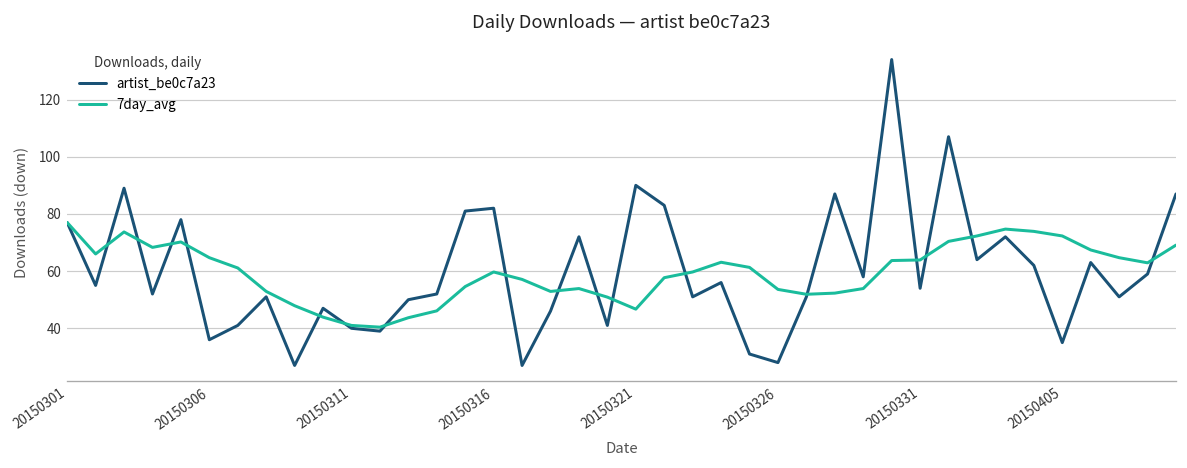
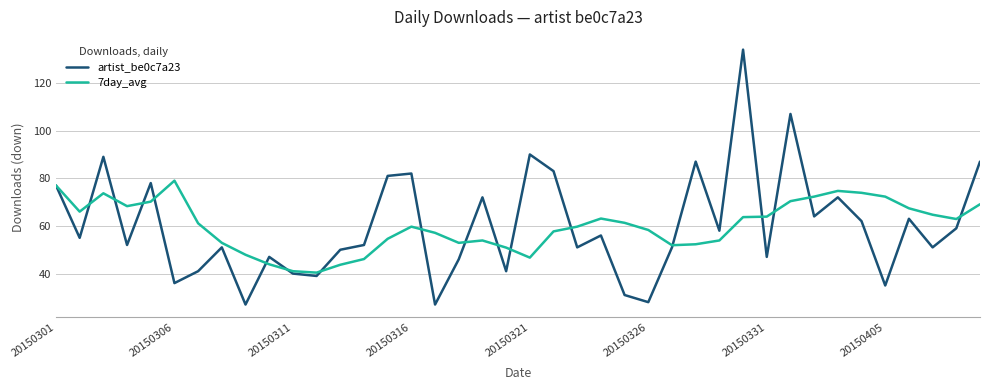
  {
    "artist_be0c7a23": {
      "20150306": 36,
      "20150316": 82,
      "20150321": 90,
      "20150326": 28,
-     "20150331": 54,
+     "20150331": 47,
      "20150405": 35
    },
    "7day_avg": {
-     "20150306": 65,
+     "20150306": 79,
      "20150316": 60,
      "20150321": 47,
-     "20150326": 54,
+     "20150326": 58,
      "20150331": 64,
      "20150405": 72
    }
  }
